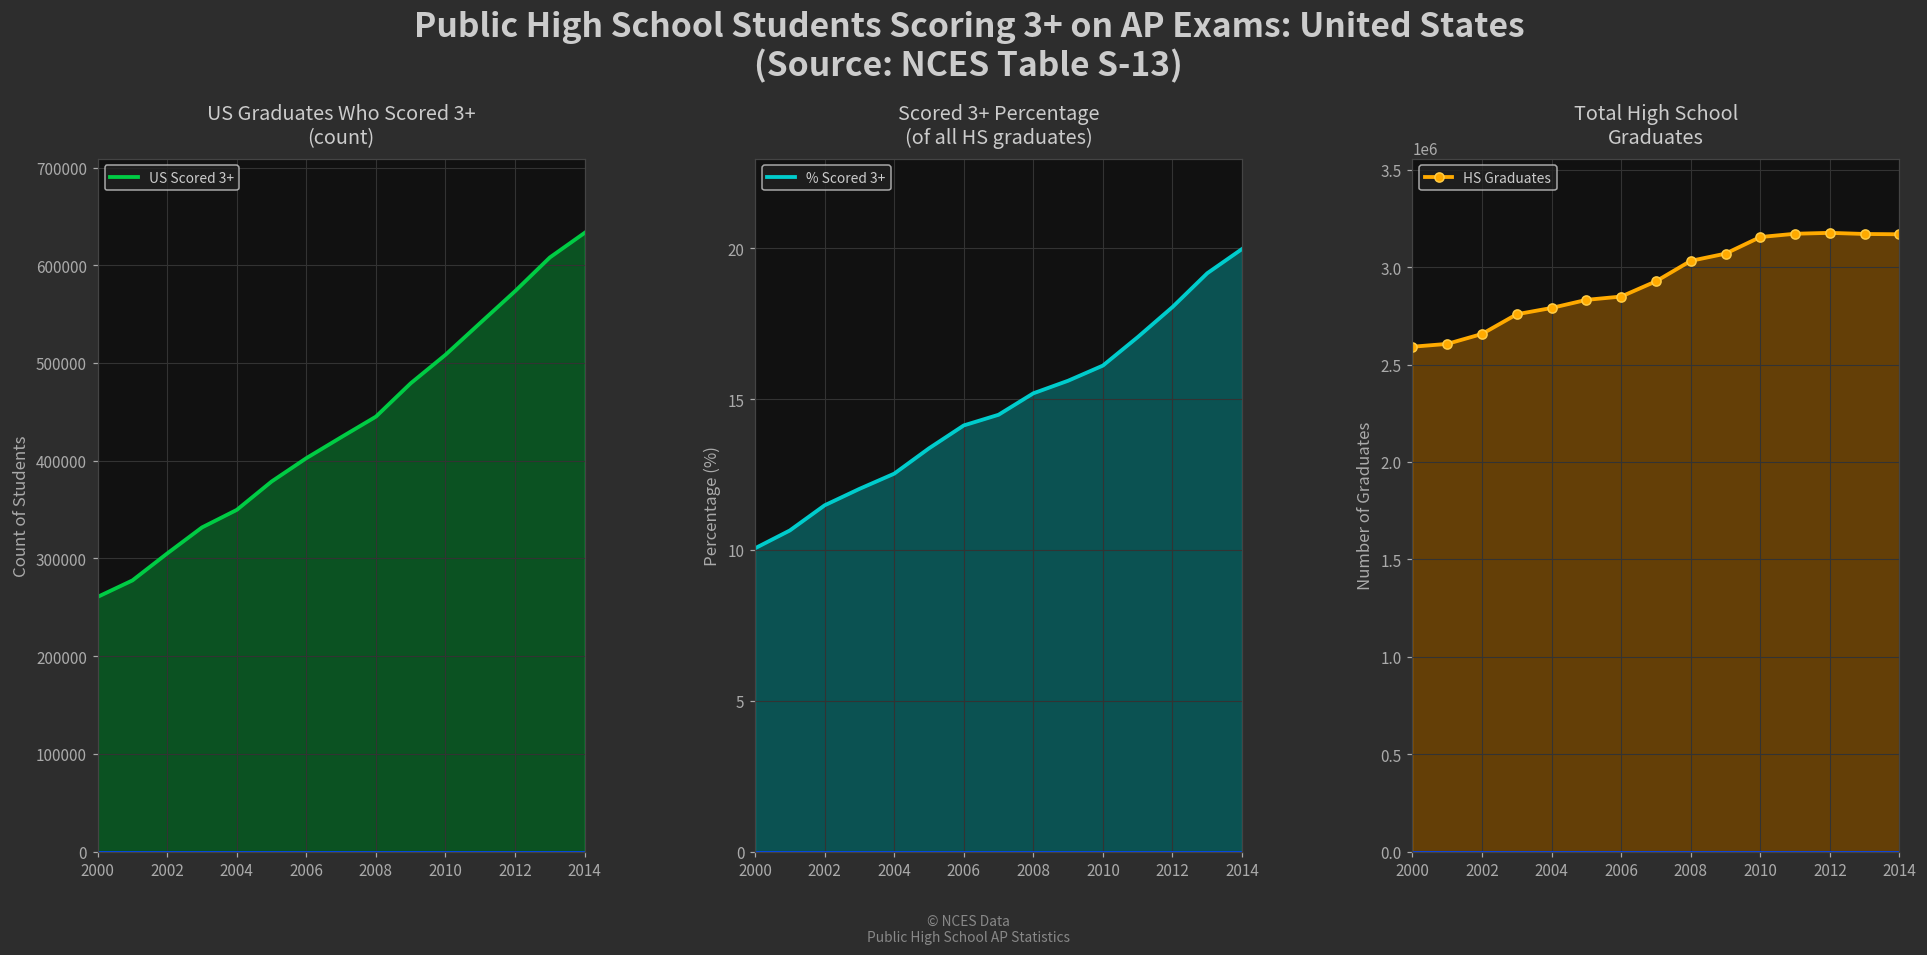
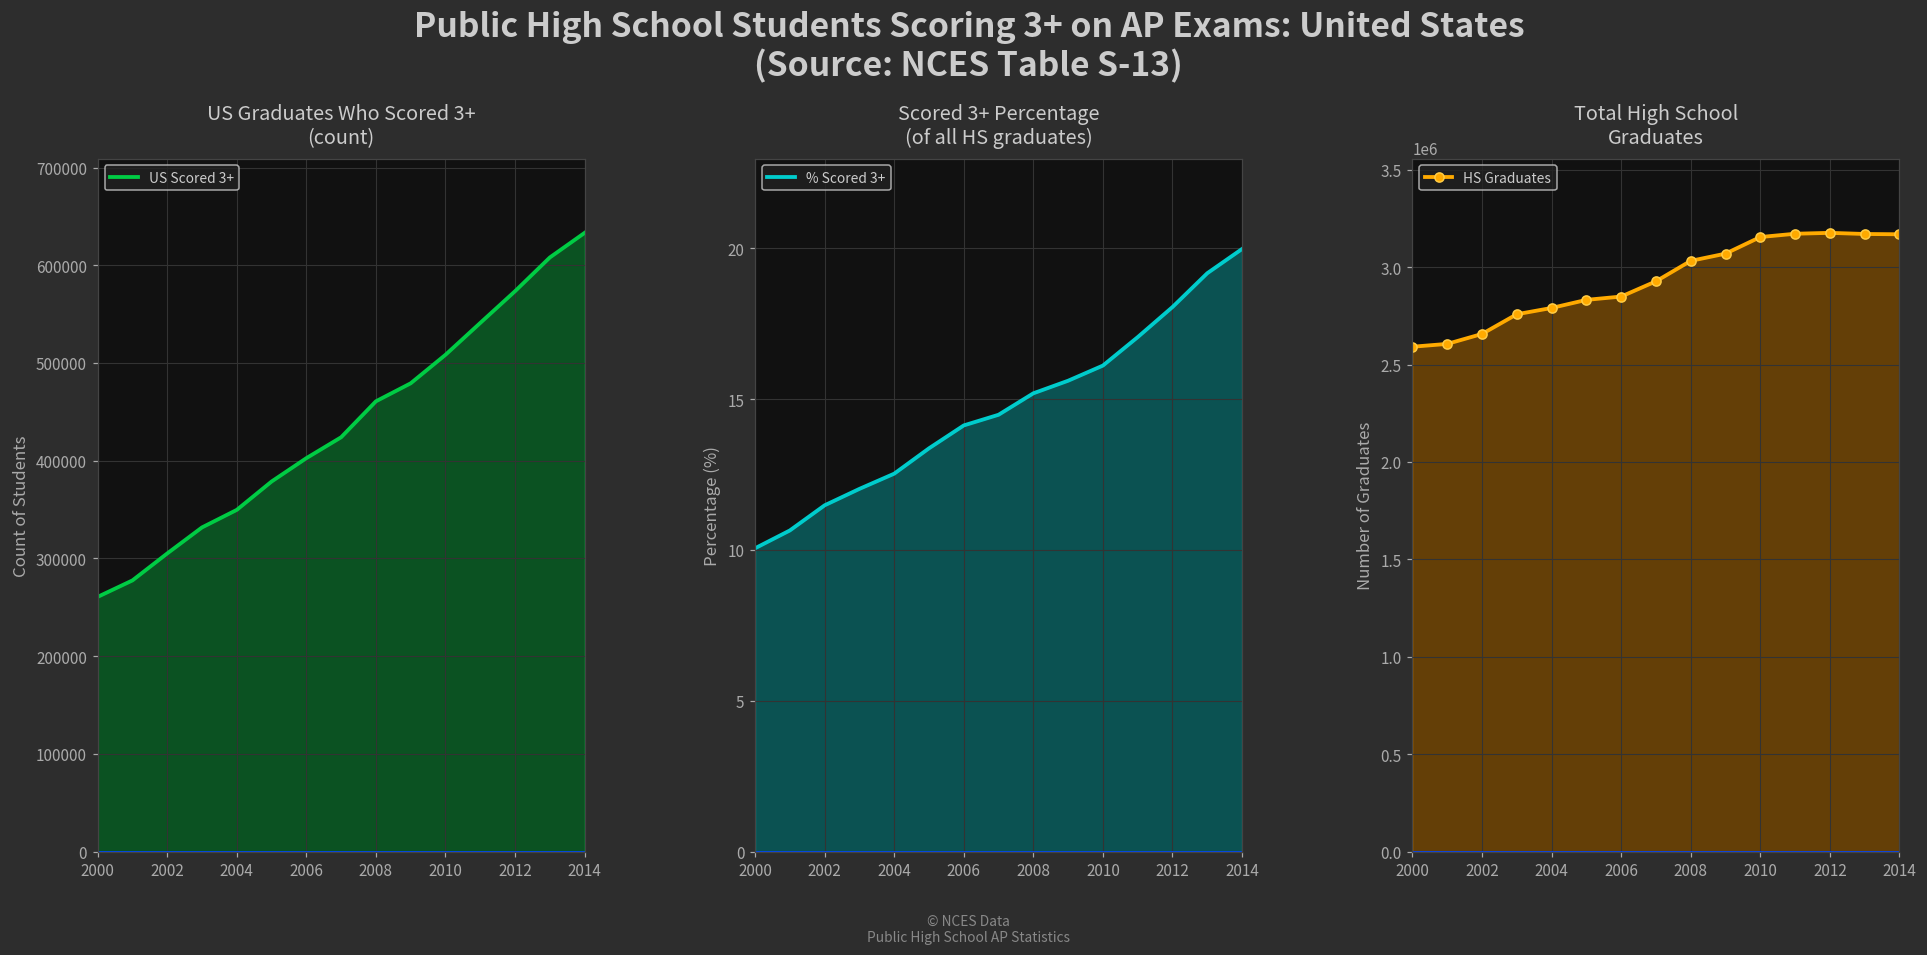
  {
    "US Graduates Who Scored 3+ (count)": {
      "2000": 260000,
      "2002": 310000,
      "2004": 350000,
      "2006": 400000,
-     "2008": 450000,
+     "2008": 460000,
      "2010": 510000,
      "2012": 570000,
      "2014": 630000
    },
    "Scored 3+ Percentage (of all HS graduates)": {
      "2000": 10.1,
      "2002": 11.5,
      "2004": 12.5,
      "2006": 14.1,
      "2008": 15.2,
      "2010": 16.1,
      "2012": 18.1,
      "2014": 20.0
    },
    "Total High School Graduates": {
      "2000": 2590000,
      "2002": 2660000,
      "2004": 2790000,
      "2006": 2850000,
      "2008": 3030000,
      "2010": 3150000,
      "2012": 3180000,
      "2014": 3170000
    }
  }
